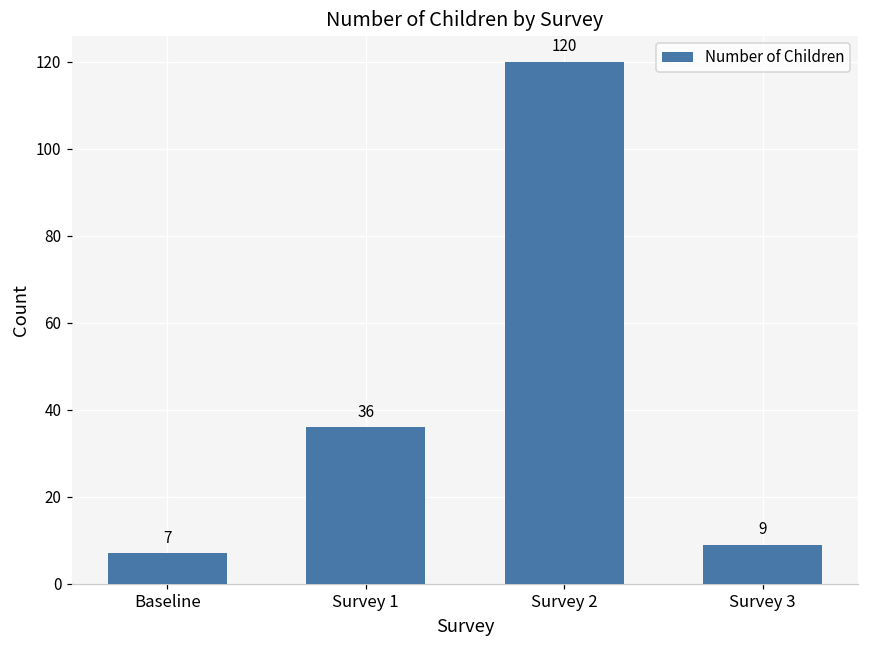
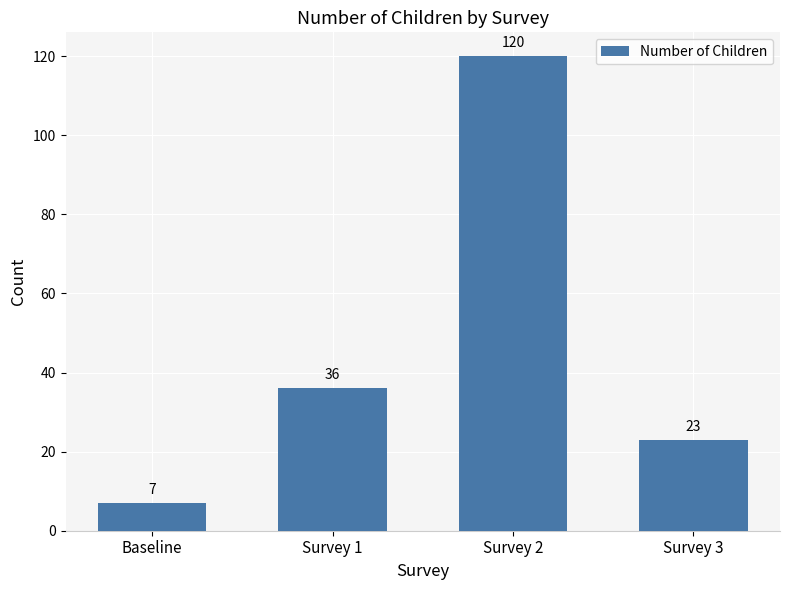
  {
    "Baseline": 7,
    "Survey 1": 36,
    "Survey 2": 120,
-   "Survey 3": 9
+   "Survey 3": 23
  }
